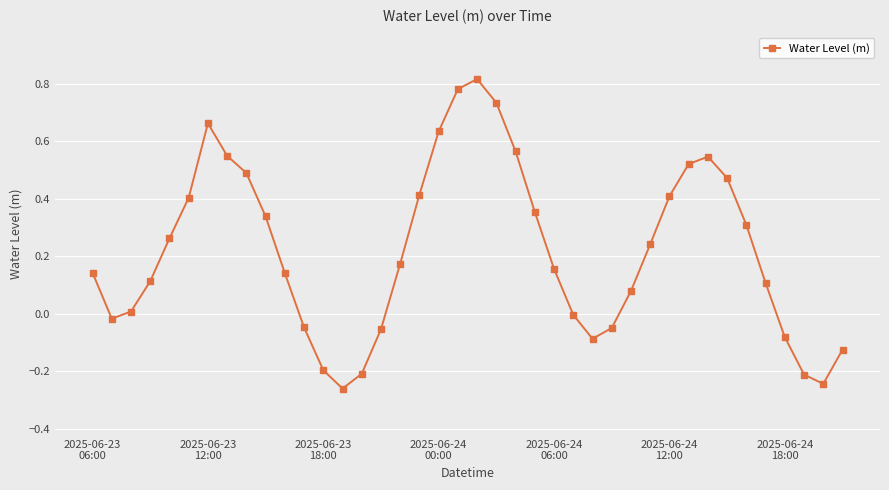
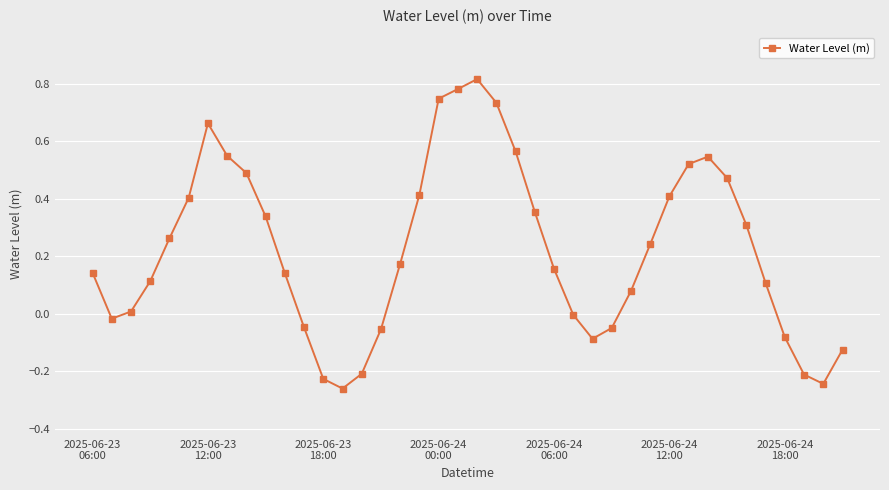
  {
    "2025-06-23 06:00": 0.14,
    "2025-06-23 12:00": 0.66,
-   "2025-06-23 18:00": -0.20,
-   "2025-06-24 00:00": 0.63,
+   "2025-06-23 18:00": -0.23,
+   "2025-06-24 00:00": 0.75,
    "2025-06-24 06:00": 0.16,
    "2025-06-24 12:00": 0.41,
    "2025-06-24 18:00": -0.08
  }
